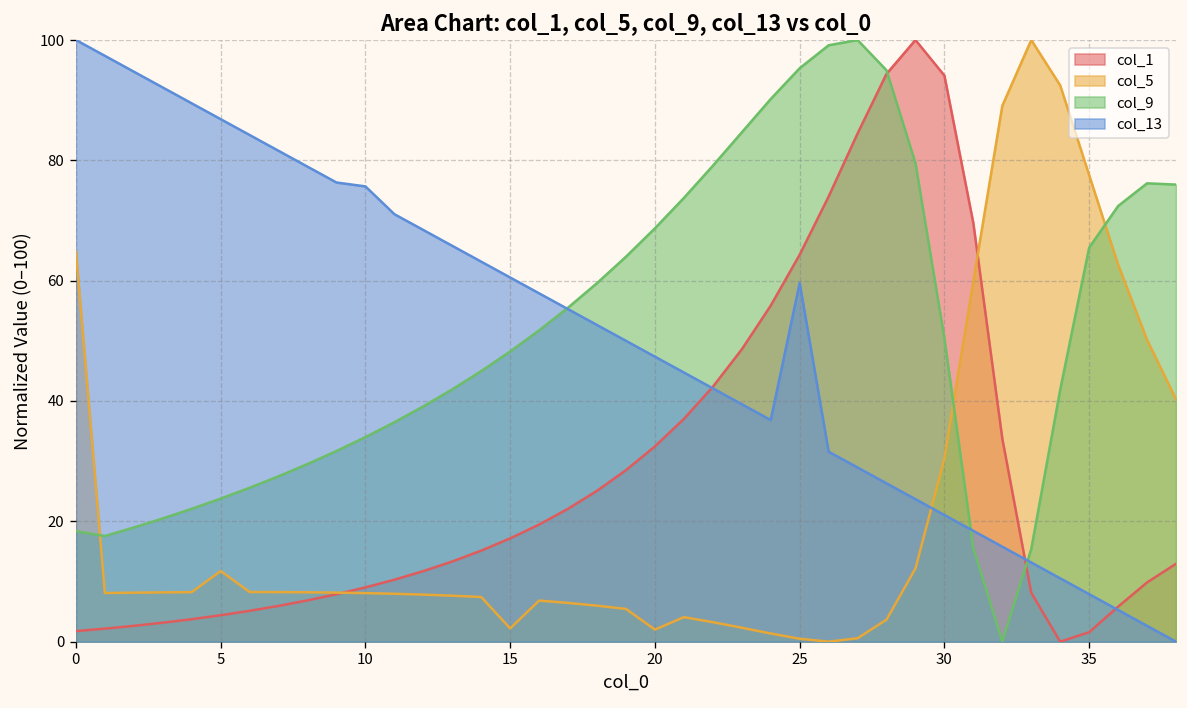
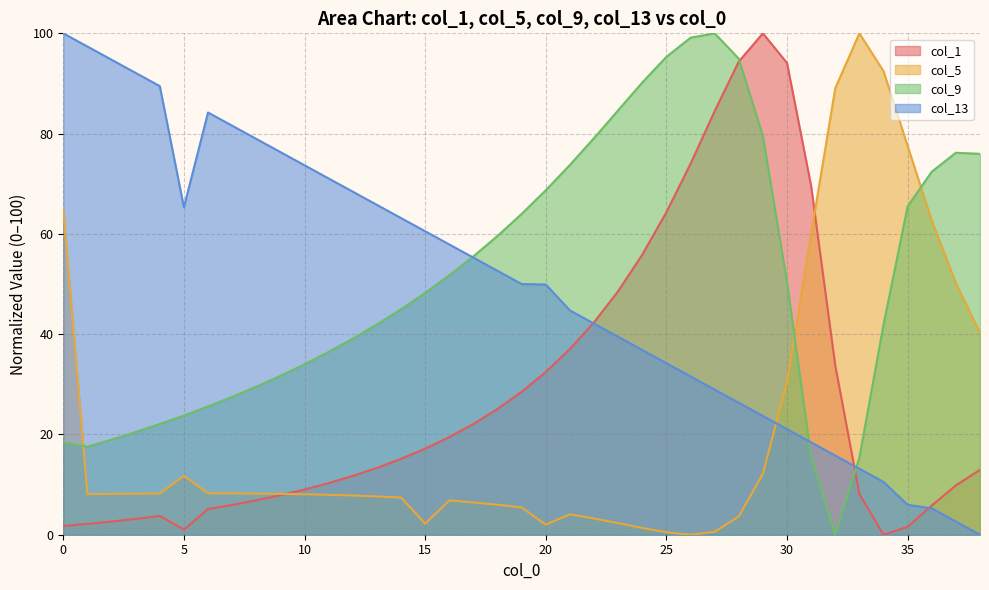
  {
    "col_1": {
      "0": 2,
-     "5": 4,
+     "5": 1,
      "10": 9,
      "15": 17,
      "20": 32,
      "25": 64,
      "30": 94,
      "35": 2
    },
    "col_5": {
      "0": 65,
      "5": 12,
      "10": 8,
      "15": 2,
      "20": 2,
      "25": 0,
      "30": 30,
      "35": 78
    },
    "col_9": {
      "0": 18,
      "5": 24,
      "10": 34,
      "15": 48,
      "20": 69,
      "25": 95,
      "30": 50,
      "35": 65
    },
    "col_13": {
      "0": 100,
-     "5": 87,
-     "10": 76,
+     "5": 65,
+     "10": 74,
      "15": 61,
-     "20": 47,
-     "25": 60,
+     "20": 50,
+     "25": 34,
      "30": 21,
-     "35": 8
+     "35": 6
    }
  }
